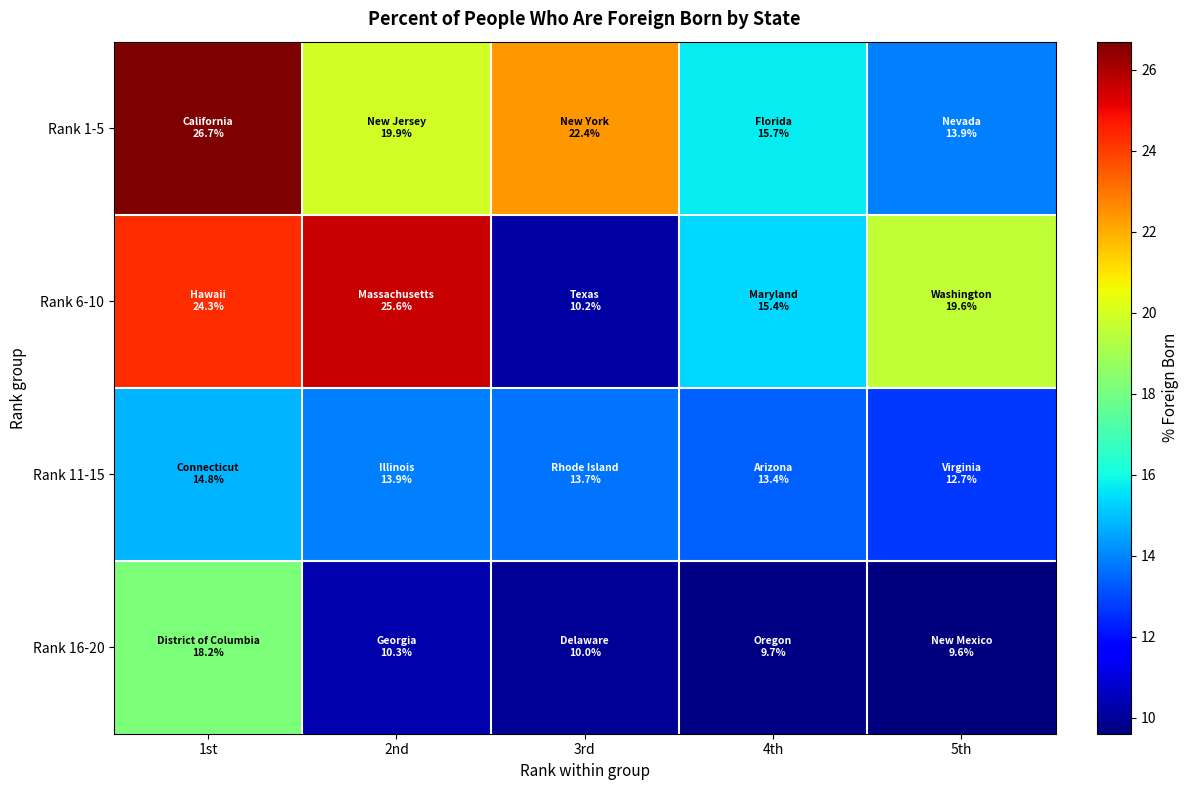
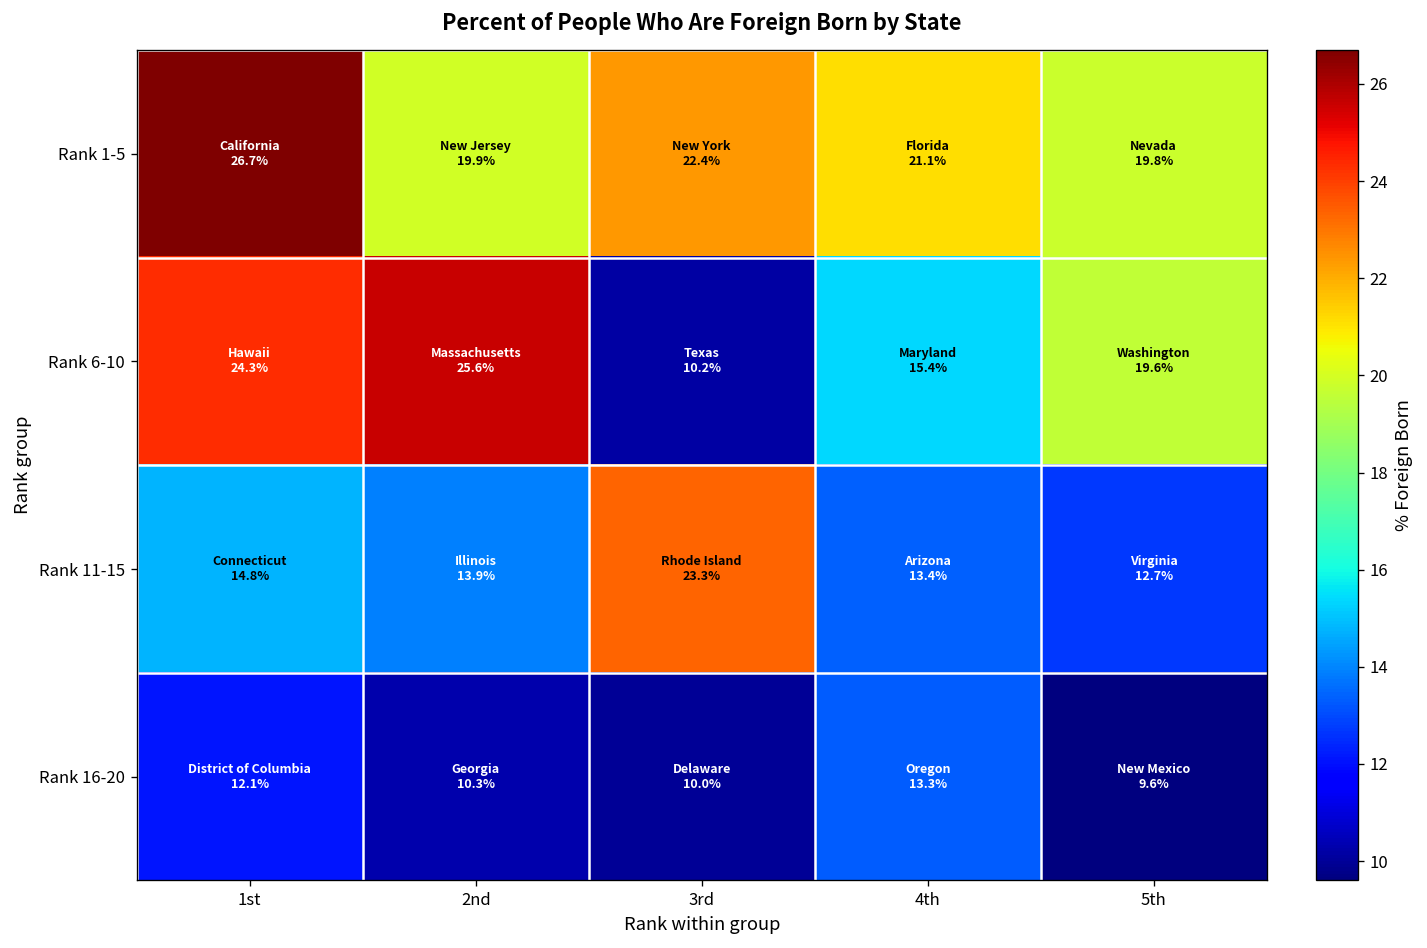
  {
    "Rank 1-5": {
      "1st": "26.7%",
      "2nd": "19.9%",
      "3rd": "22.4%",
-     "4th": "15.7%",
-     "5th": "13.9%"
+     "4th": "21.1%",
+     "5th": "19.8%"
    },
    "Rank 6-10": {
      "1st": "24.3%",
      "2nd": "25.6%",
      "3rd": "10.2%",
      "4th": "15.4%",
      "5th": "19.6%"
    },
    "Rank 11-15": {
      "1st": "14.8%",
      "2nd": "13.9%",
-     "3rd": "13.7%",
+     "3rd": "23.3%",
      "4th": "13.4%",
      "5th": "12.7%"
    },
    "Rank 16-20": {
-     "1st": "18.2%",
+     "1st": "12.1%",
      "2nd": "10.3%",
      "3rd": "10.0%",
-     "4th": "9.7%",
+     "4th": "13.3%",
      "5th": "9.6%"
    }
  }
